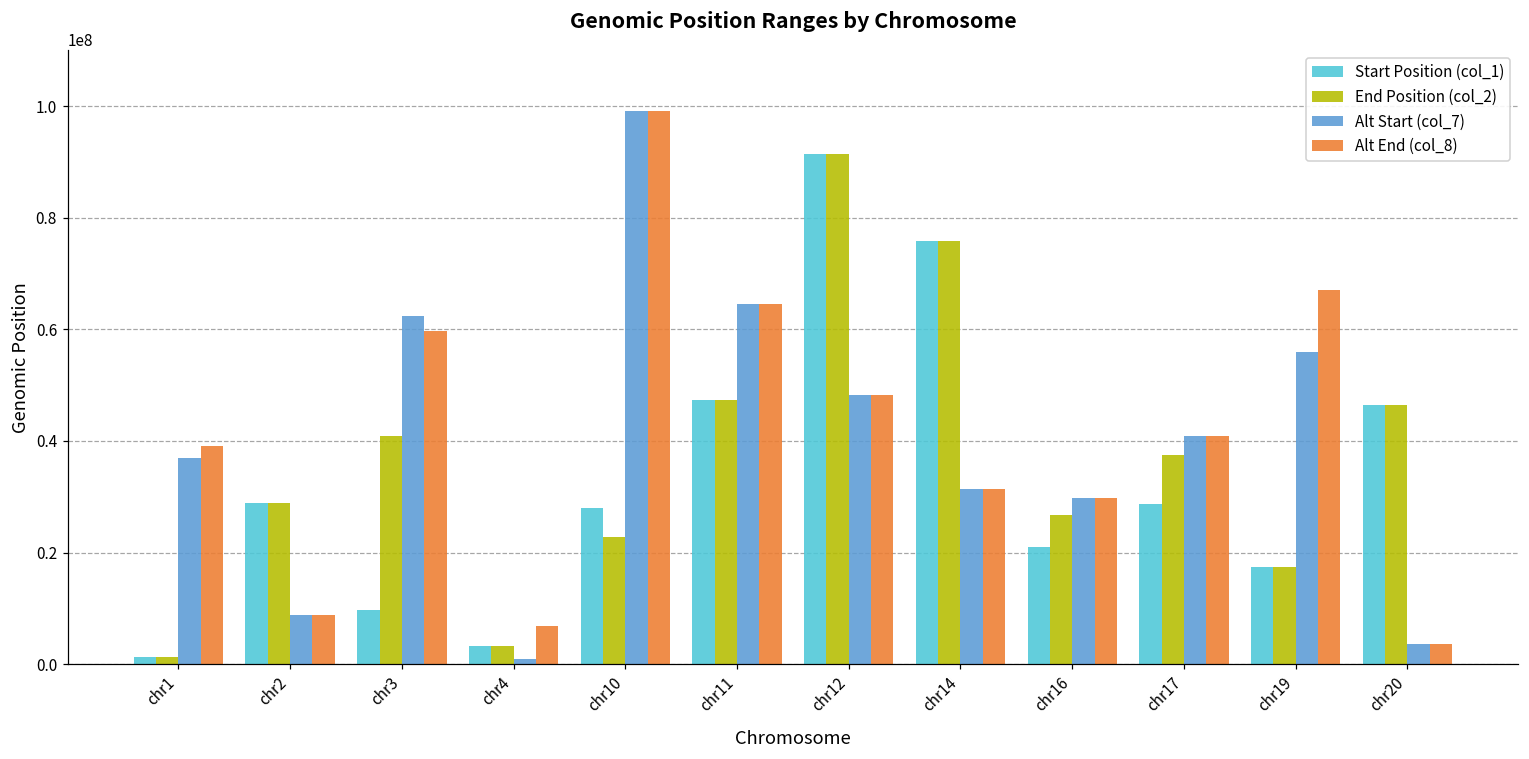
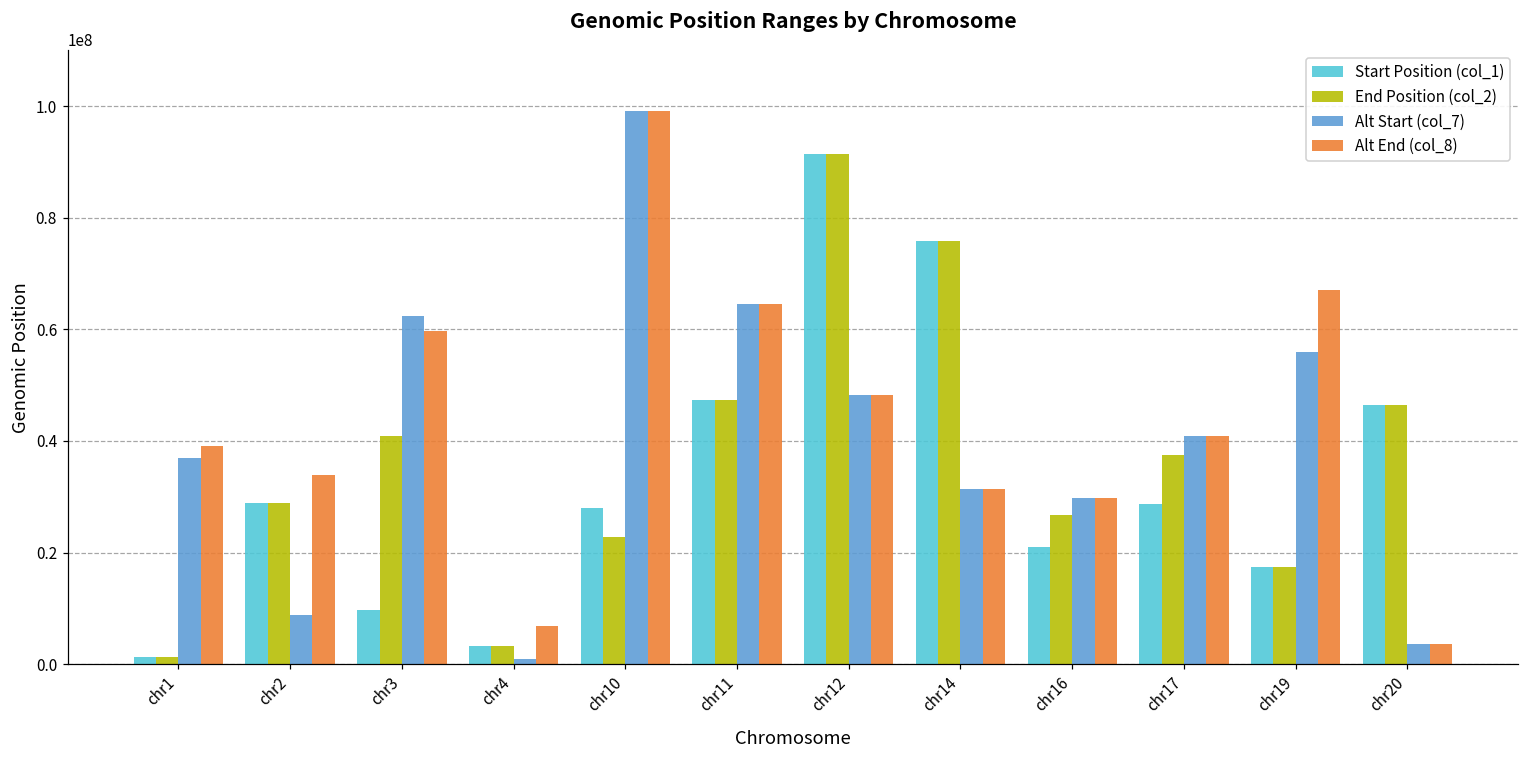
  {
    "End Position (col_2)": {
      "chr1": 1000000,
      "chr2": 29000000,
      "chr3": 41000000,
      "chr4": 3000000,
      "chr10": 23000000,
      "chr11": 47000000,
      "chr12": 91000000,
      "chr14": 76000000,
      "chr16": 27000000,
      "chr17": 37000000,
      "chr19": 17000000,
      "chr20": 46000000
    },
    "Alt End (col_8)": {
      "chr1": 39000000,
-     "chr2": 9000000,
+     "chr2": 34000000,
      "chr3": 60000000,
      "chr4": 7000000,
      "chr10": 99000000,
      "chr11": 65000000,
      "chr12": 48000000,
      "chr14": 31000000,
      "chr16": 30000000,
      "chr17": 41000000,
      "chr19": 67000000,
      "chr20": 4000000
    }
  }
